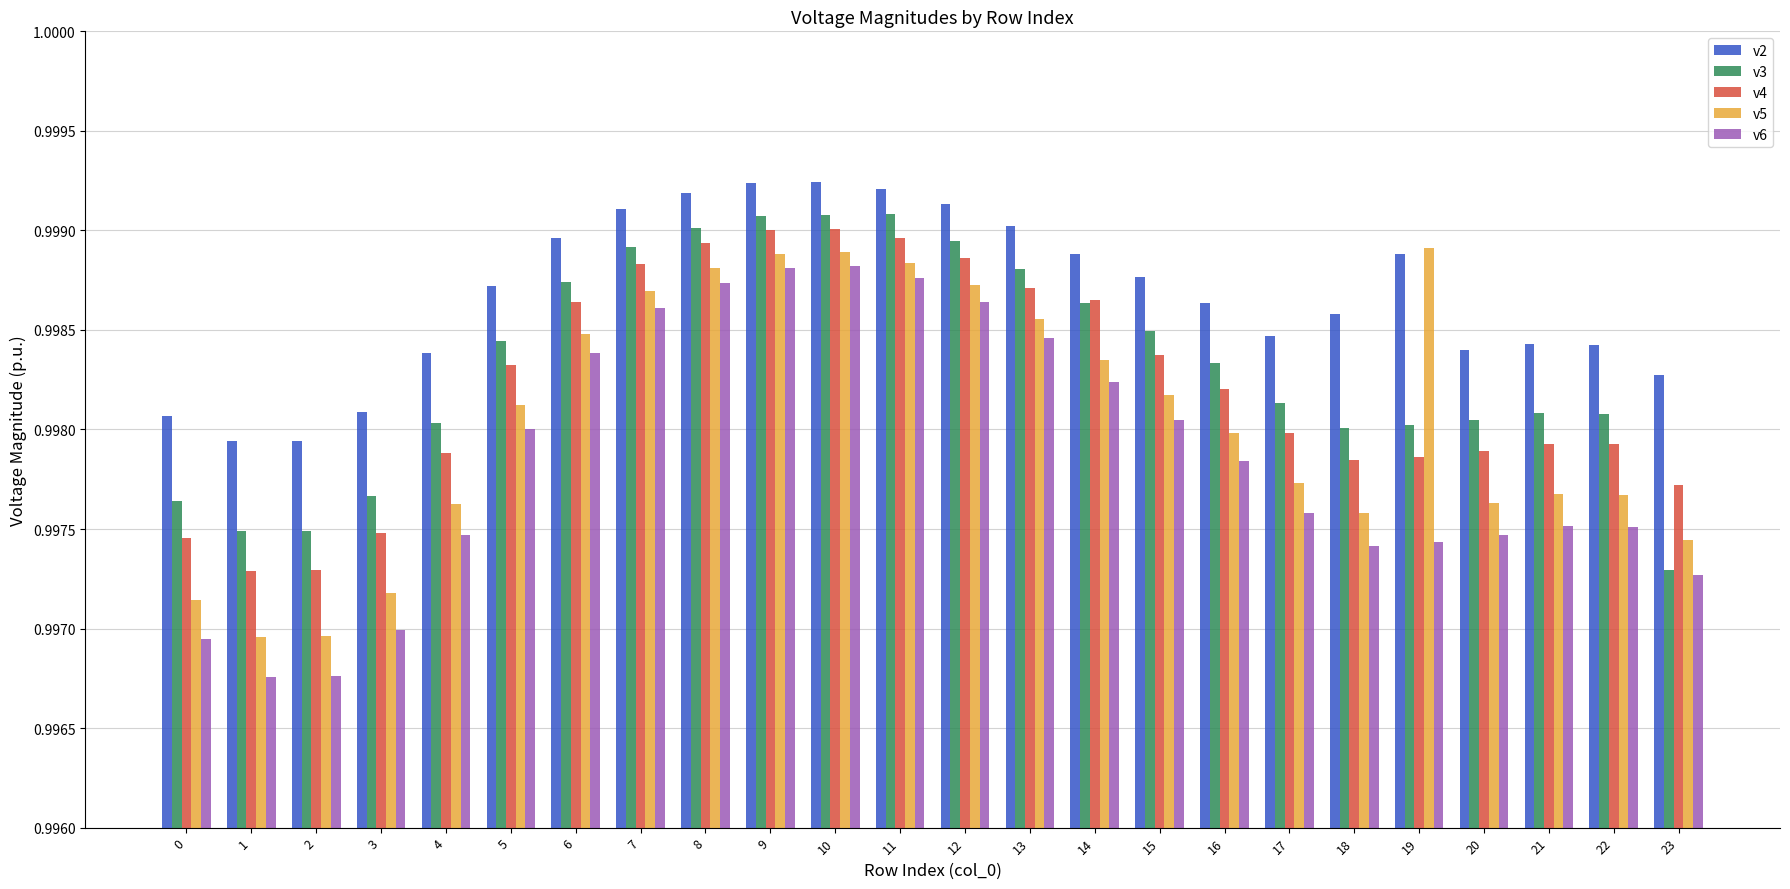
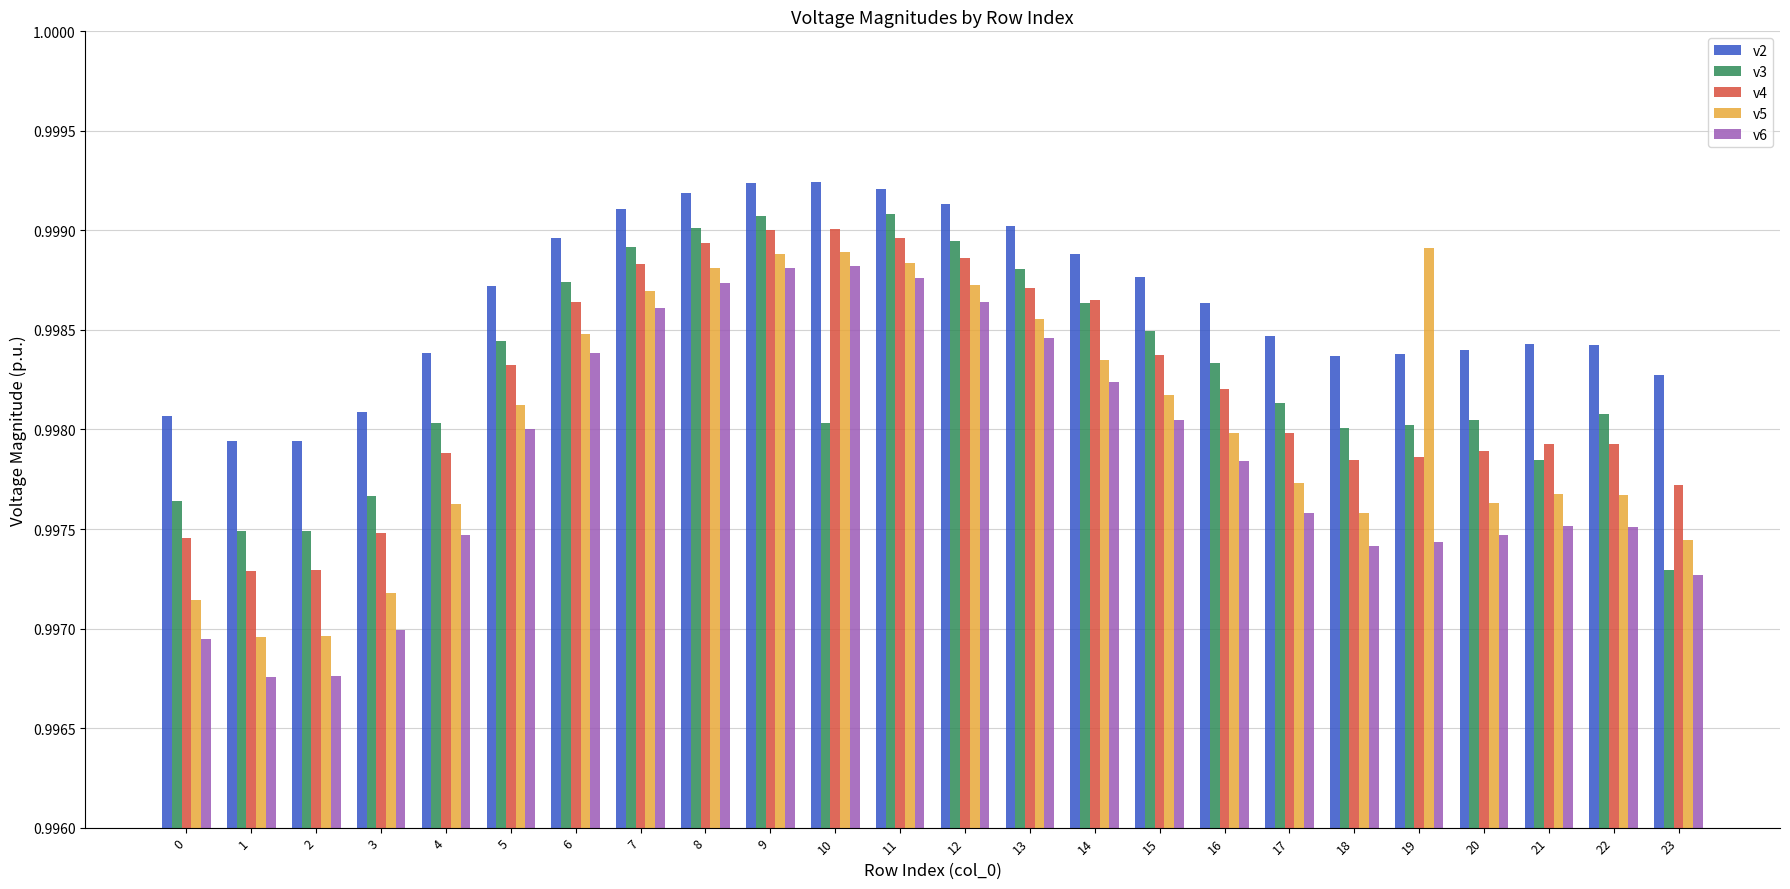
  {
    "v2": {
      "0": 0.99807,
      "1": 0.99794,
      "2": 0.99794,
      "3": 0.99809,
      "4": 0.99839,
      "5": 0.99872,
      "6": 0.99896,
      "7": 0.99911,
      "8": 0.99919,
      "9": 0.99924,
      "10": 0.99924,
      "11": 0.99921,
      "12": 0.99913,
      "13": 0.99902,
      "14": 0.99888,
      "15": 0.99877,
      "16": 0.99864,
      "17": 0.99847,
-     "18": 0.99858,
-     "19": 0.99888,
+     "18": 0.99837,
+     "19": 0.99838,
      "20": 0.99840,
      "21": 0.99843,
      "22": 0.99843,
      "23": 0.99827
    },
    "v3": {
      "0": 0.99764,
      "1": 0.99749,
      "2": 0.99749,
      "3": 0.99767,
      "4": 0.99803,
      "5": 0.99844,
      "6": 0.99874,
      "7": 0.99892,
      "8": 0.99901,
      "9": 0.99907,
-     "10": 0.99908,
+     "10": 0.99803,
      "11": 0.99908,
      "12": 0.99894,
      "13": 0.99881,
      "14": 0.99864,
      "15": 0.99849,
      "16": 0.99834,
      "17": 0.99813,
      "18": 0.99801,
      "19": 0.99802,
      "20": 0.99805,
-     "21": 0.99808,
+     "21": 0.99785,
      "22": 0.99808,
      "23": 0.99729
    },
    "v4": {
      "0": 0.99745,
      "1": 0.99729,
      "2": 0.99729,
      "3": 0.99748,
      "4": 0.99788,
      "5": 0.99832,
      "6": 0.99864,
      "7": 0.99883,
      "8": 0.99894,
      "9": 0.99900,
      "10": 0.99901,
      "11": 0.99896,
      "12": 0.99886,
      "13": 0.99871,
      "14": 0.99865,
      "15": 0.99837,
      "16": 0.99820,
      "17": 0.99798,
      "18": 0.99784,
      "19": 0.99786,
      "20": 0.99789,
      "21": 0.99793,
      "22": 0.99792,
      "23": 0.99772
    },
    "v5": {
      "0": 0.99714,
      "1": 0.99696,
      "2": 0.99696,
      "3": 0.99718,
      "4": 0.99762,
      "5": 0.99812,
      "6": 0.99848,
      "7": 0.99869,
      "8": 0.99881,
      "9": 0.99888,
      "10": 0.99889,
      "11": 0.99884,
      "12": 0.99872,
      "13": 0.99855,
      "14": 0.99835,
      "15": 0.99817,
      "16": 0.99798,
      "17": 0.99773,
      "18": 0.99758,
      "19": 0.99891,
      "20": 0.99763,
      "21": 0.99767,
      "22": 0.99767,
      "23": 0.99744
    },
    "v6": {
      "0": 0.99695,
      "1": 0.99675,
      "2": 0.99676,
      "3": 0.99699,
      "4": 0.99747,
      "5": 0.99800,
      "6": 0.99838,
      "7": 0.99861,
      "8": 0.99874,
      "9": 0.99881,
      "10": 0.99882,
      "11": 0.99876,
      "12": 0.99864,
      "13": 0.99846,
      "14": 0.99824,
      "15": 0.99805,
      "16": 0.99784,
      "17": 0.99758,
      "18": 0.99741,
      "19": 0.99744,
      "20": 0.99747,
      "21": 0.99752,
      "22": 0.99751,
      "23": 0.99727
    }
  }
